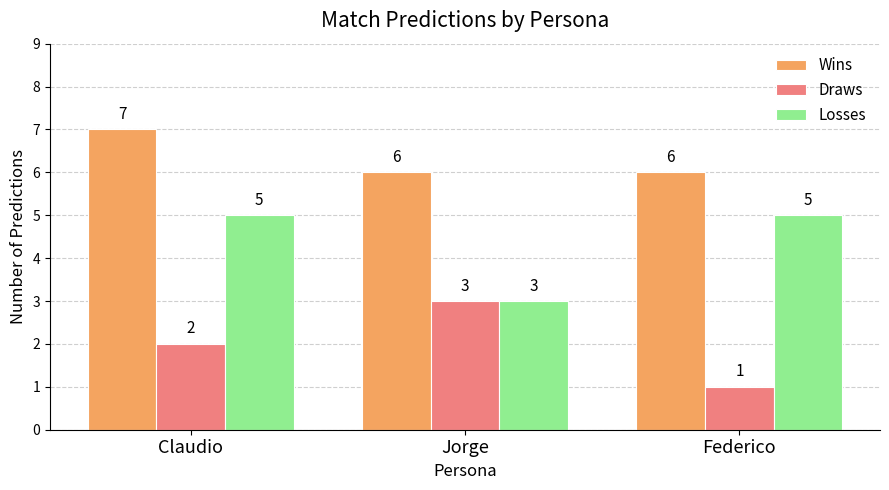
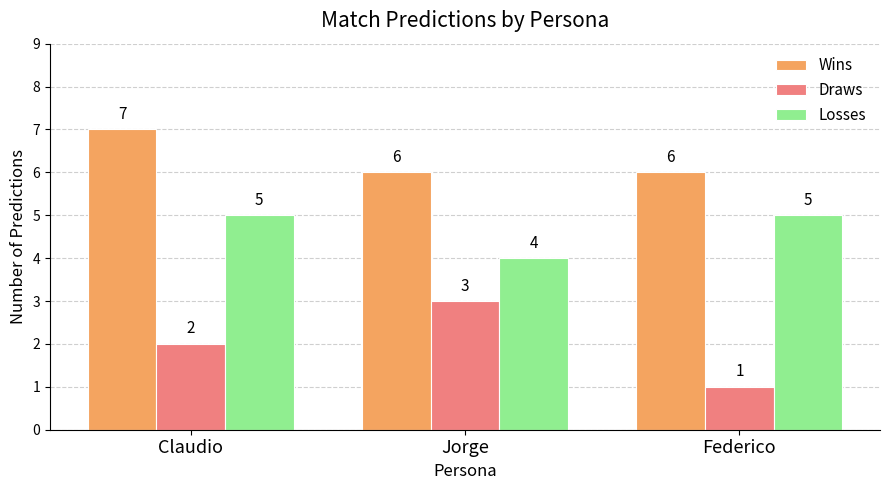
  {
    "Losses": {
      "Claudio": 5,
-     "Jorge": 3,
+     "Jorge": 4,
      "Federico": 5
    }
  }
